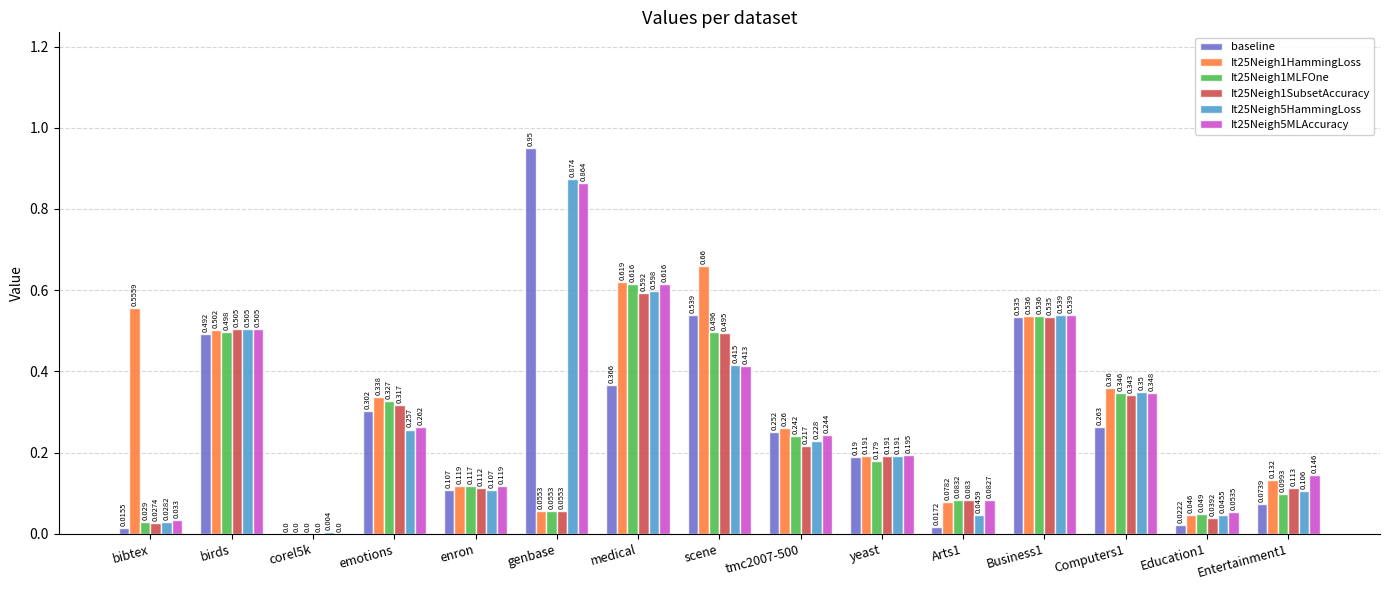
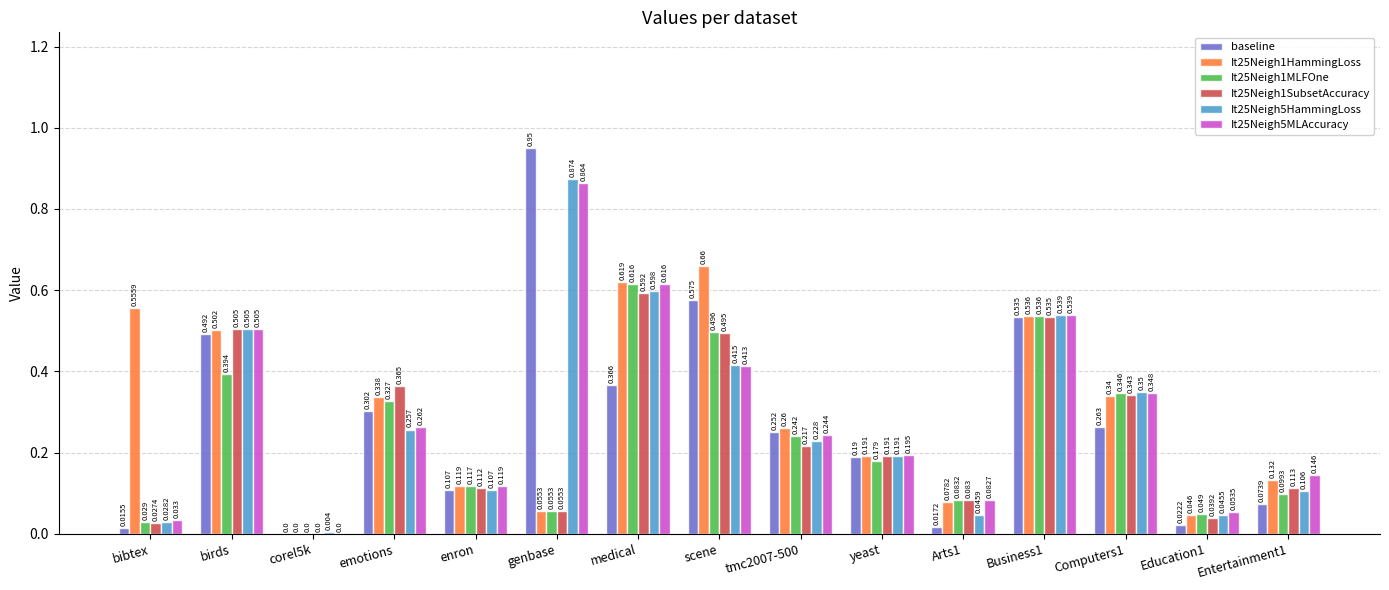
  {
    "baseline": {
      "bibtex": 0.0155,
      "birds": 0.492,
      "corel5k": 0.0,
      "emotions": 0.302,
      "enron": 0.107,
      "genbase": 0.95,
      "medical": 0.366,
-     "scene": 0.539,
+     "scene": 0.575,
      "tmc2007-500": 0.252,
      "yeast": 0.19,
      "Arts1": 0.0172,
      "Business1": 0.535,
      "Computers1": 0.263,
      "Education1": 0.0222,
      "Entertainment1": 0.0739
    },
    "It25Neigh1HammingLoss": {
      "bibtex": 0.5559,
      "birds": 0.502,
      "corel5k": 0.0,
      "emotions": 0.338,
      "enron": 0.119,
      "genbase": 0.0553,
      "medical": 0.619,
      "scene": 0.66,
      "tmc2007-500": 0.26,
      "yeast": 0.191,
      "Arts1": 0.0782,
      "Business1": 0.536,
-     "Computers1": 0.36,
+     "Computers1": 0.34,
      "Education1": 0.046,
      "Entertainment1": 0.132
    },
    "It25Neigh1MLFOne": {
      "bibtex": 0.029,
-     "birds": 0.498,
+     "birds": 0.394,
      "corel5k": 0.0,
      "emotions": 0.327,
      "enron": 0.117,
      "genbase": 0.0553,
      "medical": 0.616,
      "scene": 0.496,
      "tmc2007-500": 0.242,
      "yeast": 0.179,
      "Arts1": 0.0832,
      "Business1": 0.536,
      "Computers1": 0.346,
      "Education1": 0.049,
      "Entertainment1": 0.0993
    },
    "It25Neigh1SubsetAccuracy": {
      "bibtex": 0.0274,
      "birds": 0.505,
      "corel5k": 0.0,
-     "emotions": 0.317,
+     "emotions": 0.365,
      "enron": 0.112,
      "genbase": 0.0553,
      "medical": 0.592,
      "scene": 0.495,
      "tmc2007-500": 0.217,
      "yeast": 0.191,
      "Arts1": 0.083,
      "Business1": 0.535,
      "Computers1": 0.343,
      "Education1": 0.0392,
      "Entertainment1": 0.113
    },
    "It25Neigh5HammingLoss": {
      "bibtex": 0.0282,
      "birds": 0.505,
      "corel5k": 0.004,
      "emotions": 0.257,
      "enron": 0.107,
      "genbase": 0.874,
      "medical": 0.598,
      "scene": 0.415,
      "tmc2007-500": 0.228,
      "yeast": 0.191,
      "Arts1": 0.0459,
      "Business1": 0.539,
      "Computers1": 0.35,
      "Education1": 0.0455,
      "Entertainment1": 0.106
    },
    "It25Neigh5MLAccuracy": {
      "bibtex": 0.033,
      "birds": 0.505,
      "corel5k": 0.0,
      "emotions": 0.262,
      "enron": 0.119,
      "genbase": 0.864,
      "medical": 0.616,
      "scene": 0.413,
      "tmc2007-500": 0.244,
      "yeast": 0.195,
      "Arts1": 0.0827,
      "Business1": 0.539,
      "Computers1": 0.348,
      "Education1": 0.0535,
      "Entertainment1": 0.146
    }
  }
